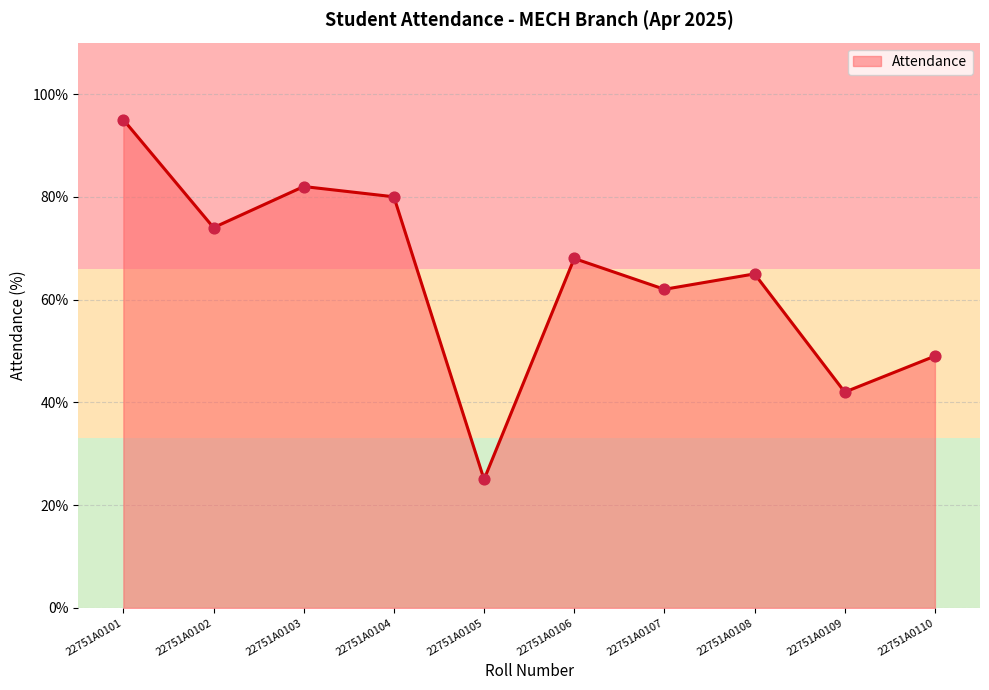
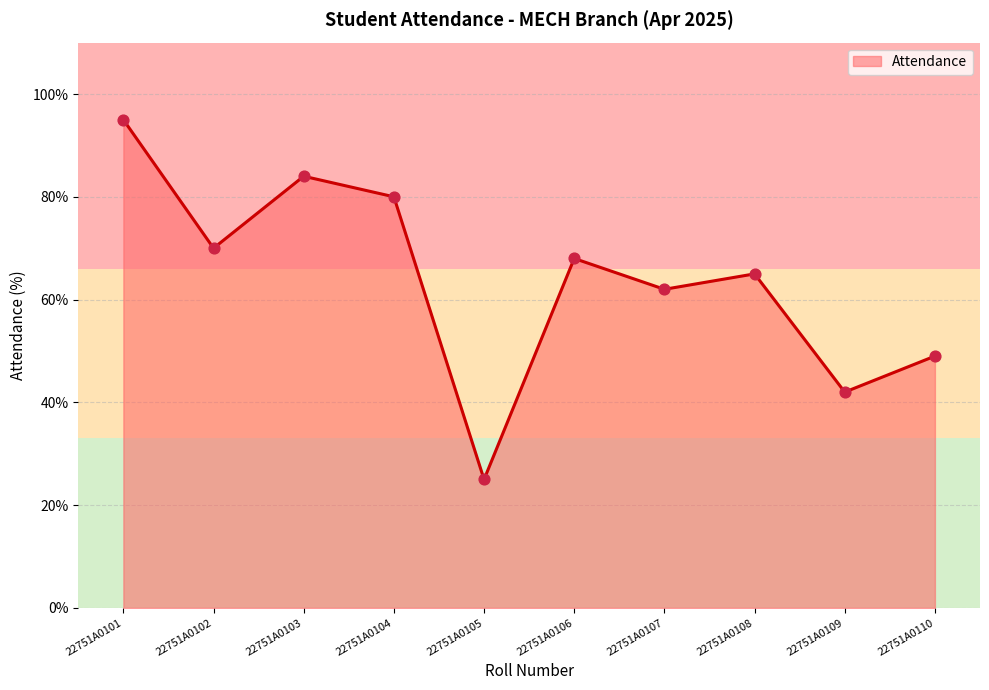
  {
    "22751A0101": "95%",
-   "22751A0102": "74%",
-   "22751A0103": "82%",
+   "22751A0102": "70%",
+   "22751A0103": "84%",
    "22751A0104": "80%",
    "22751A0105": "25%",
    "22751A0106": "68%",
    "22751A0107": "62%",
    "22751A0108": "65%",
    "22751A0109": "42%",
    "22751A0110": "49%"
  }
